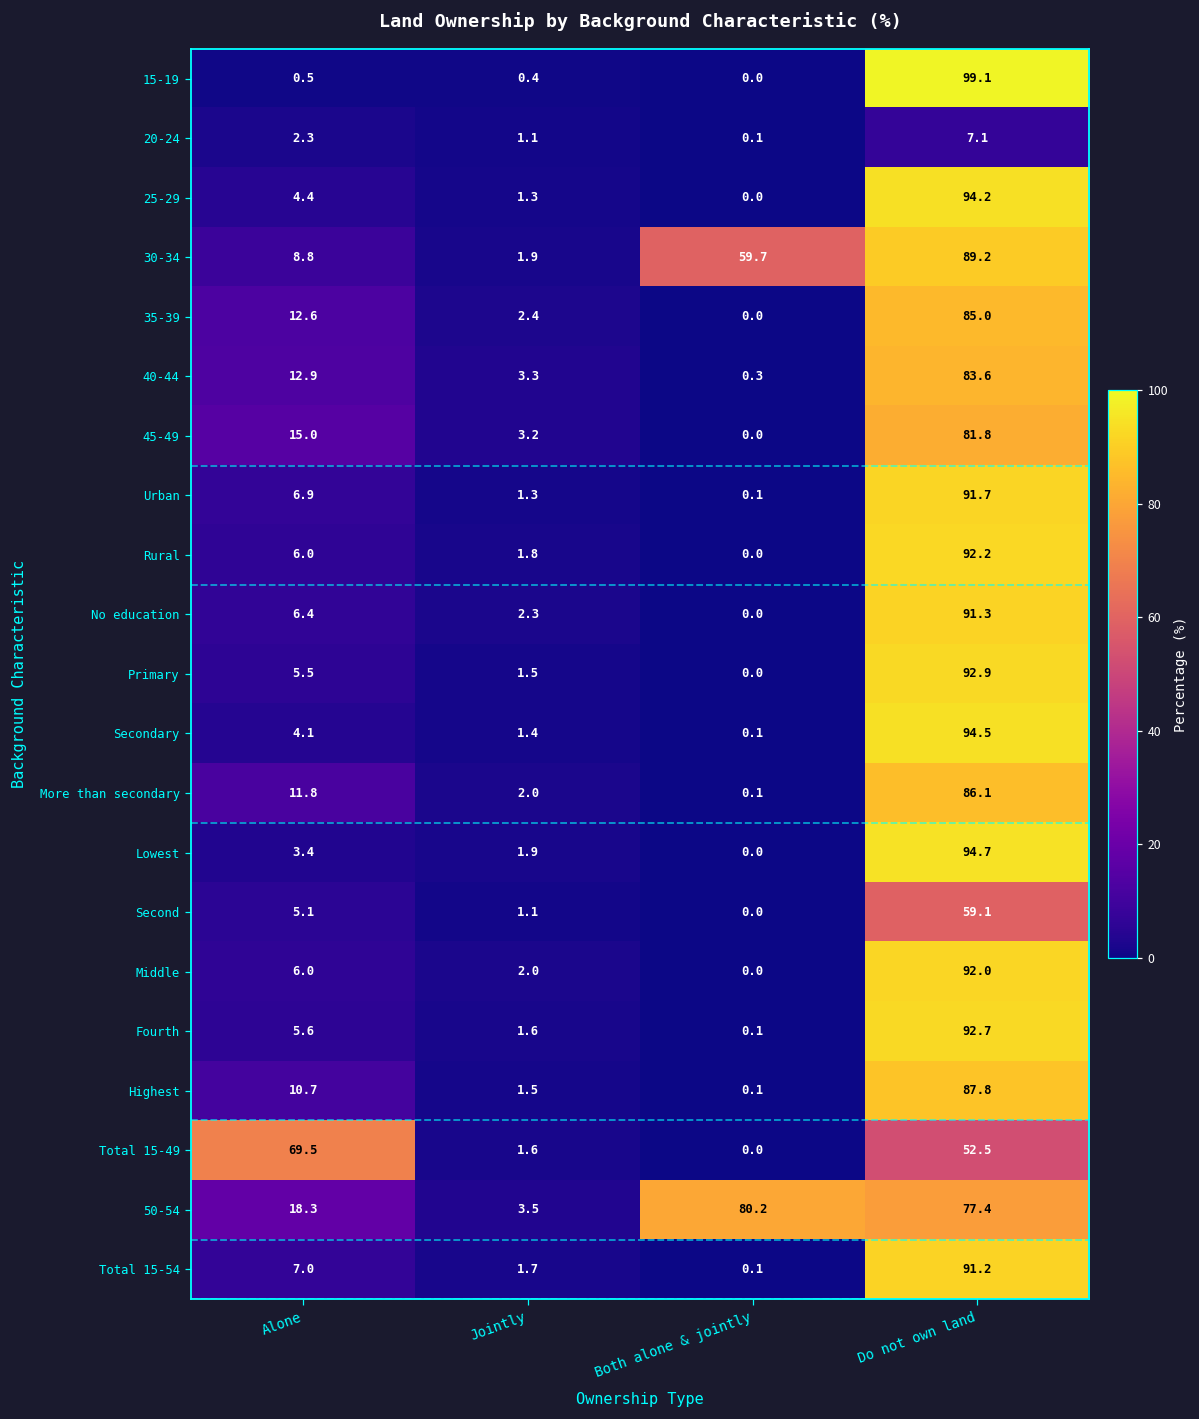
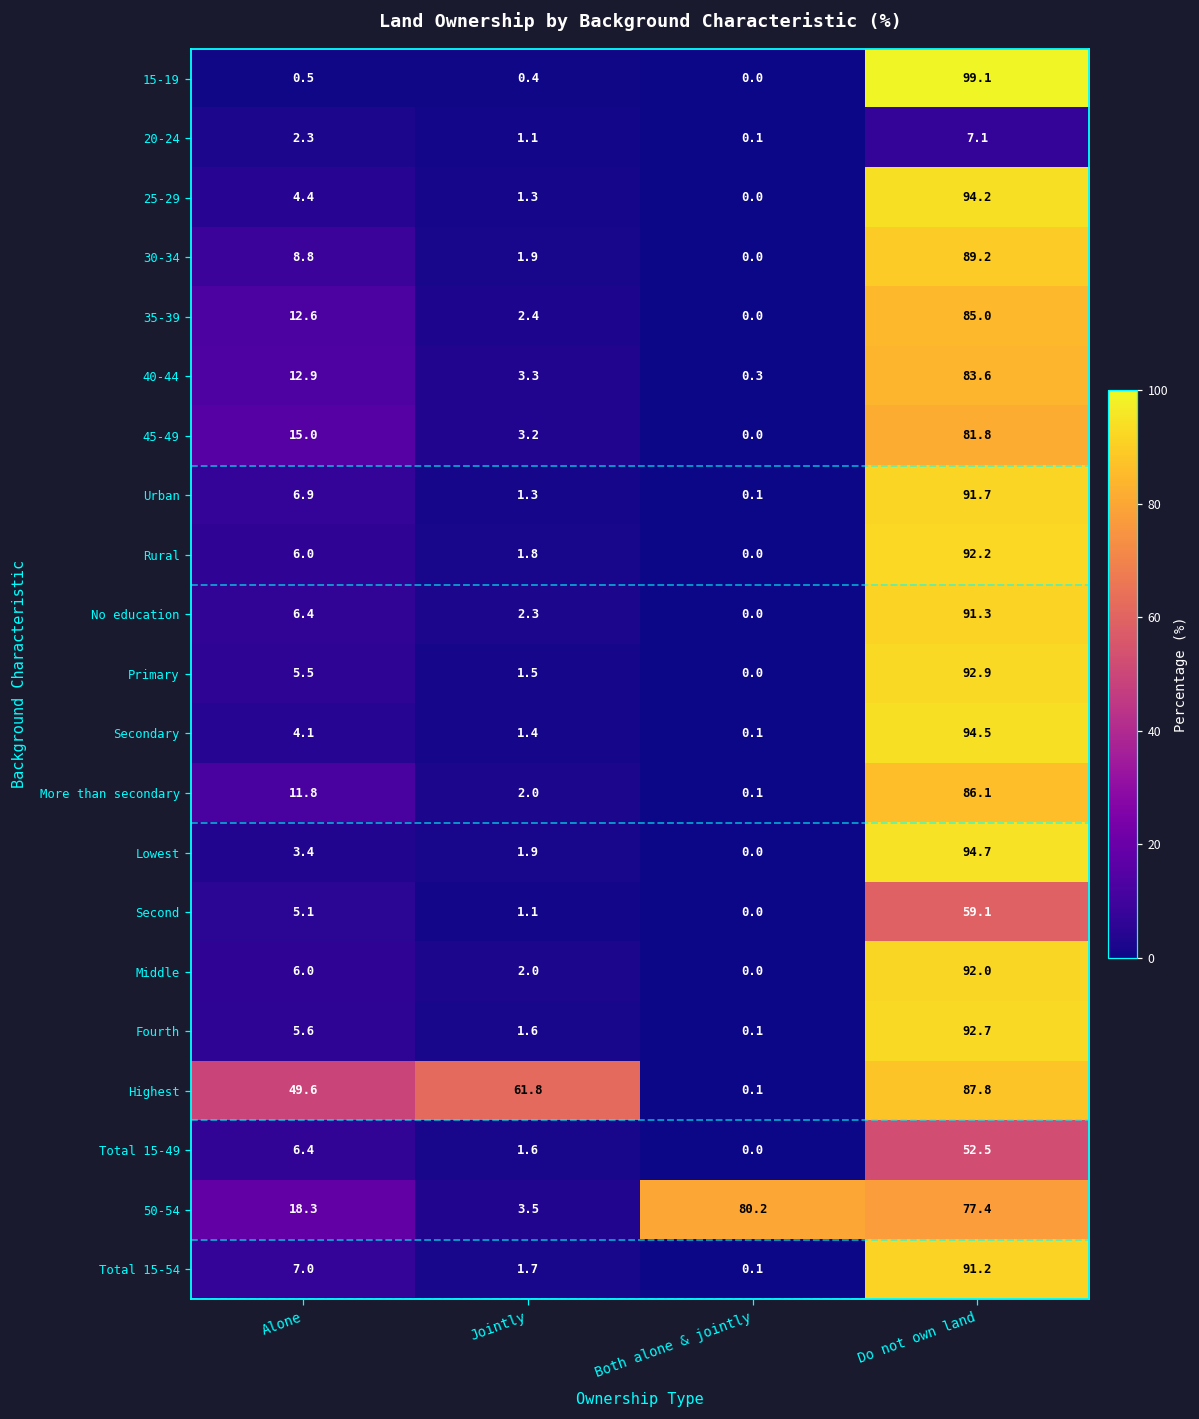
  {
    "15-19": {
      "Alone": 0.5,
      "Jointly": 0.4,
      "Both alone & jointly": 0.0,
      "Do not own land": 99.1
    },
    "20-24": {
      "Alone": 2.3,
      "Jointly": 1.1,
      "Both alone & jointly": 0.1,
      "Do not own land": 7.1
    },
    "25-29": {
      "Alone": 4.4,
      "Jointly": 1.3,
      "Both alone & jointly": 0.0,
      "Do not own land": 94.2
    },
    "30-34": {
      "Alone": 8.8,
      "Jointly": 1.9,
-     "Both alone & jointly": 59.7,
+     "Both alone & jointly": 0.0,
      "Do not own land": 89.2
    },
    "35-39": {
      "Alone": 12.6,
      "Jointly": 2.4,
      "Both alone & jointly": 0.0,
      "Do not own land": 85.0
    },
    "40-44": {
      "Alone": 12.9,
      "Jointly": 3.3,
      "Both alone & jointly": 0.3,
      "Do not own land": 83.6
    },
    "45-49": {
      "Alone": 15.0,
      "Jointly": 3.2,
      "Both alone & jointly": 0.0,
      "Do not own land": 81.8
    },
    "Urban": {
      "Alone": 6.9,
      "Jointly": 1.3,
      "Both alone & jointly": 0.1,
      "Do not own land": 91.7
    },
    "Rural": {
      "Alone": 6.0,
      "Jointly": 1.8,
      "Both alone & jointly": 0.0,
      "Do not own land": 92.2
    },
    "No education": {
      "Alone": 6.4,
      "Jointly": 2.3,
      "Both alone & jointly": 0.0,
      "Do not own land": 91.3
    },
    "Primary": {
      "Alone": 5.5,
      "Jointly": 1.5,
      "Both alone & jointly": 0.0,
      "Do not own land": 92.9
    },
    "Secondary": {
      "Alone": 4.1,
      "Jointly": 1.4,
      "Both alone & jointly": 0.1,
      "Do not own land": 94.5
    },
    "More than secondary": {
      "Alone": 11.8,
      "Jointly": 2.0,
      "Both alone & jointly": 0.1,
      "Do not own land": 86.1
    },
    "Lowest": {
      "Alone": 3.4,
      "Jointly": 1.9,
      "Both alone & jointly": 0.0,
      "Do not own land": 94.7
    },
    "Second": {
      "Alone": 5.1,
      "Jointly": 1.1,
      "Both alone & jointly": 0.0,
      "Do not own land": 59.1
    },
    "Middle": {
      "Alone": 6.0,
      "Jointly": 2.0,
      "Both alone & jointly": 0.0,
      "Do not own land": 92.0
    },
    "Fourth": {
      "Alone": 5.6,
      "Jointly": 1.6,
      "Both alone & jointly": 0.1,
      "Do not own land": 92.7
    },
    "Highest": {
-     "Alone": 10.7,
-     "Jointly": 1.5,
+     "Alone": 49.6,
+     "Jointly": 61.8,
      "Both alone & jointly": 0.1,
      "Do not own land": 87.8
    },
    "Total 15-49": {
-     "Alone": 69.5,
+     "Alone": 6.4,
      "Jointly": 1.6,
      "Both alone & jointly": 0.0,
      "Do not own land": 52.5
    },
    "50-54": {
      "Alone": 18.3,
      "Jointly": 3.5,
      "Both alone & jointly": 80.2,
      "Do not own land": 77.4
    },
    "Total 15-54": {
      "Alone": 7.0,
      "Jointly": 1.7,
      "Both alone & jointly": 0.1,
      "Do not own land": 91.2
    }
  }
